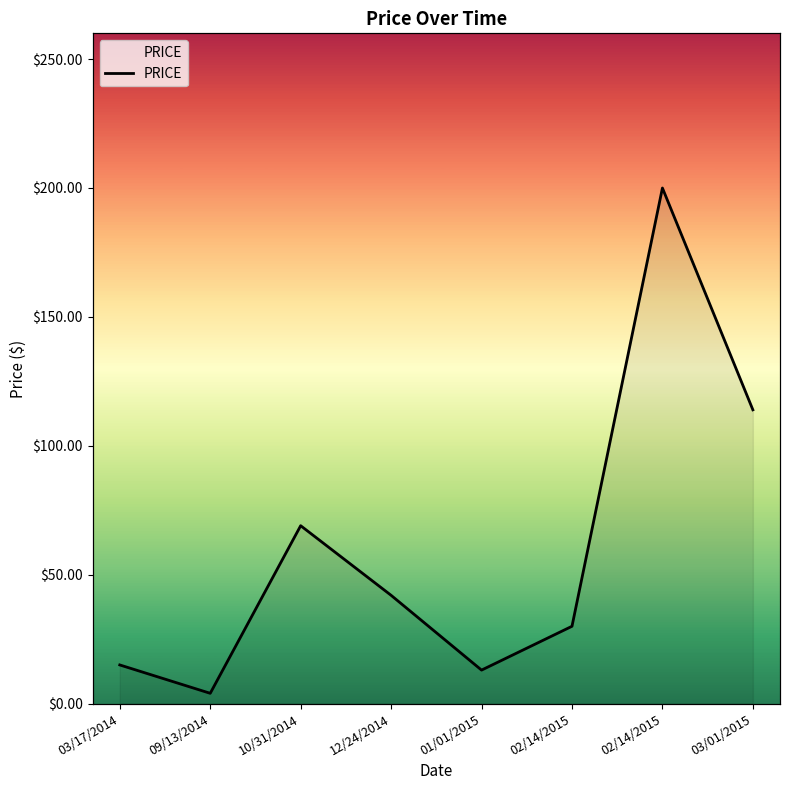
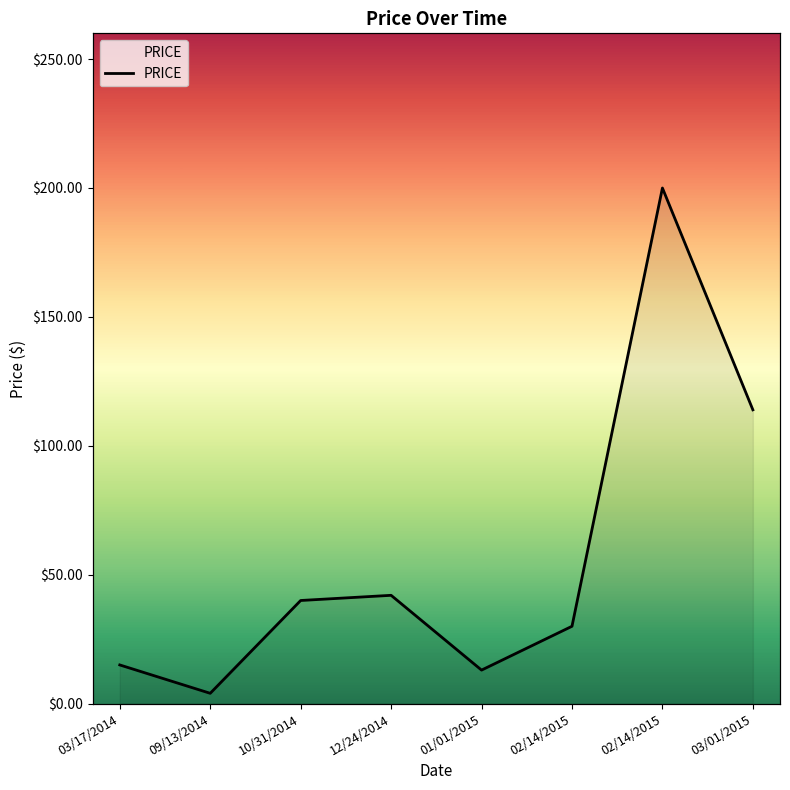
  {
    "03/17/2014": "$15",
    "09/13/2014": "$4",
-   "10/31/2014": "$69",
+   "10/31/2014": "$40",
    "12/24/2014": "$42",
    "01/01/2015": "$13",
    "03/01/2015": "$114"
  }
